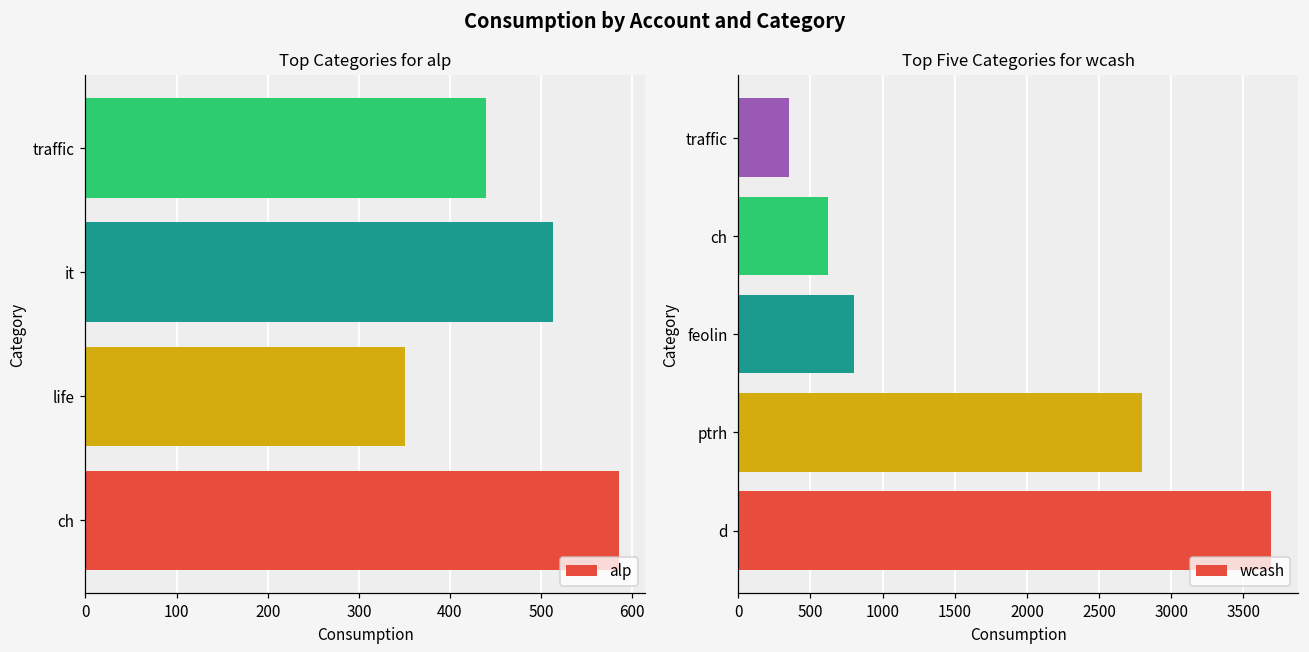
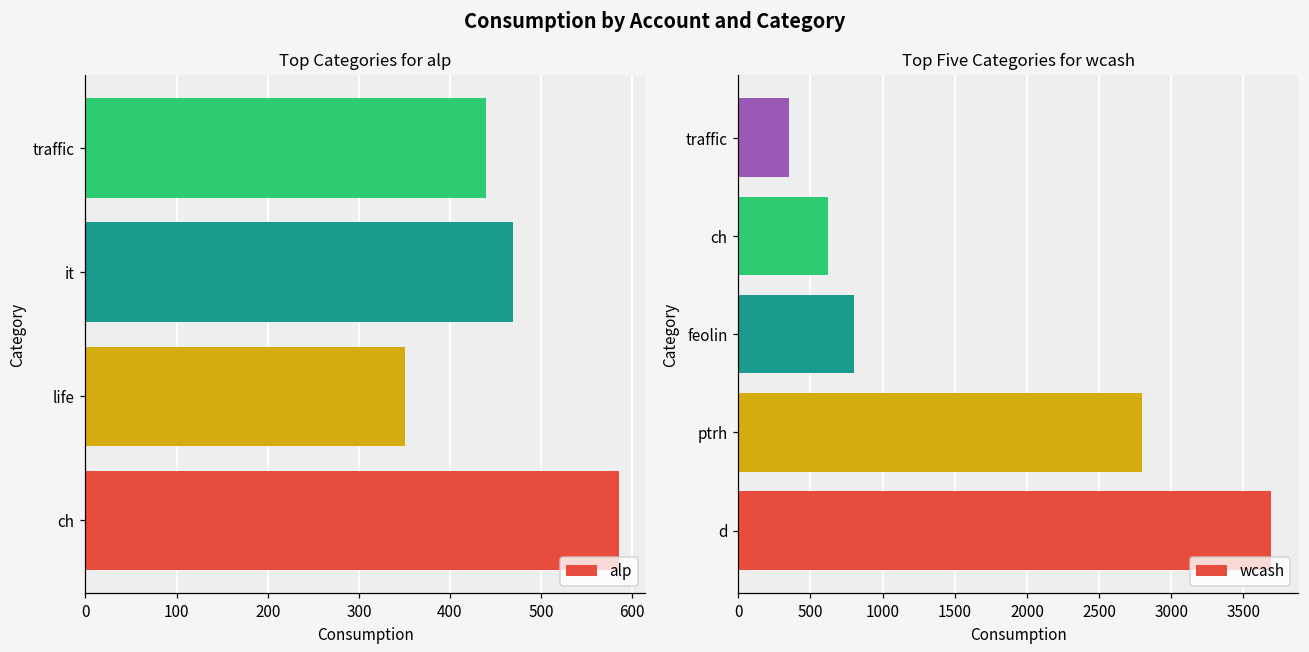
  {
    "Top Categories for alp": {
      "traffic": 440,
-     "it": 510,
+     "it": 470,
      "life": 350,
      "ch": 590
    },
    "Top Five Categories for wcash": {
      "traffic": 350,
      "ch": 620,
      "feolin": 800,
      "ptrh": 2800,
      "d": 3690
    }
  }
